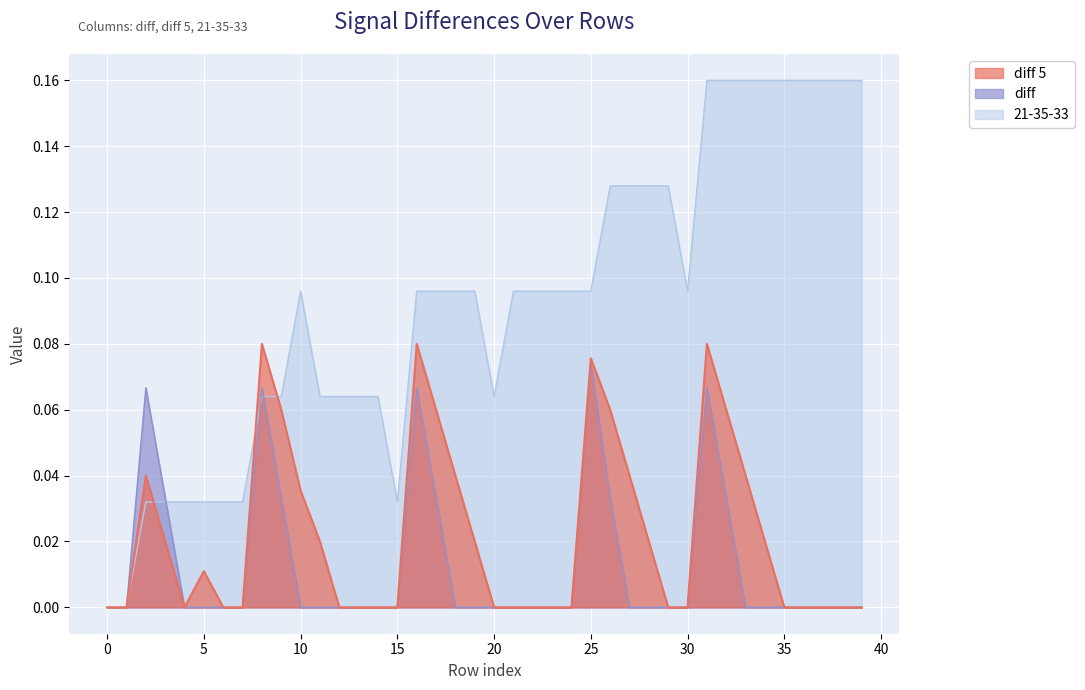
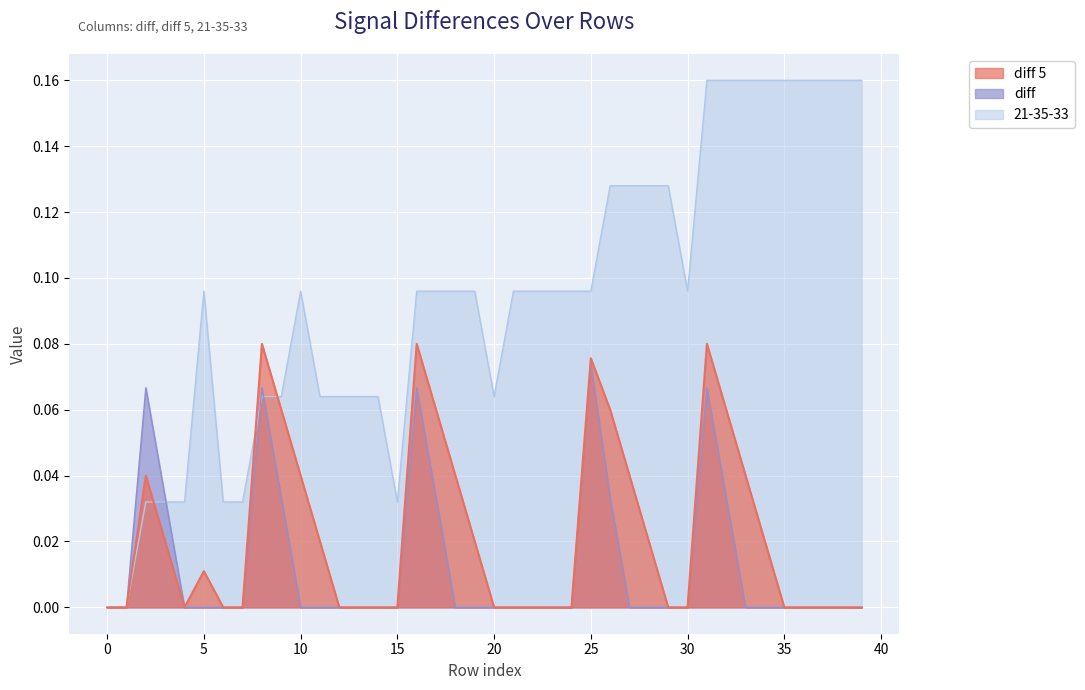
  {
    "21-35-33": {
-     "5": 0.032,
+     "5": 0.096,
      "10": 0.096,
      "15": 0.032,
      "20": 0.064,
      "25": 0.096,
      "30": 0.096,
      "35": 0.160
    },
    "diff": {
      "5": 0.000,
      "10": 0.000,
      "25": 0.074
    },
    "diff 5": {
      "5": 0.011,
-     "10": 0.035,
+     "10": 0.040,
      "25": 0.076
    }
  }
